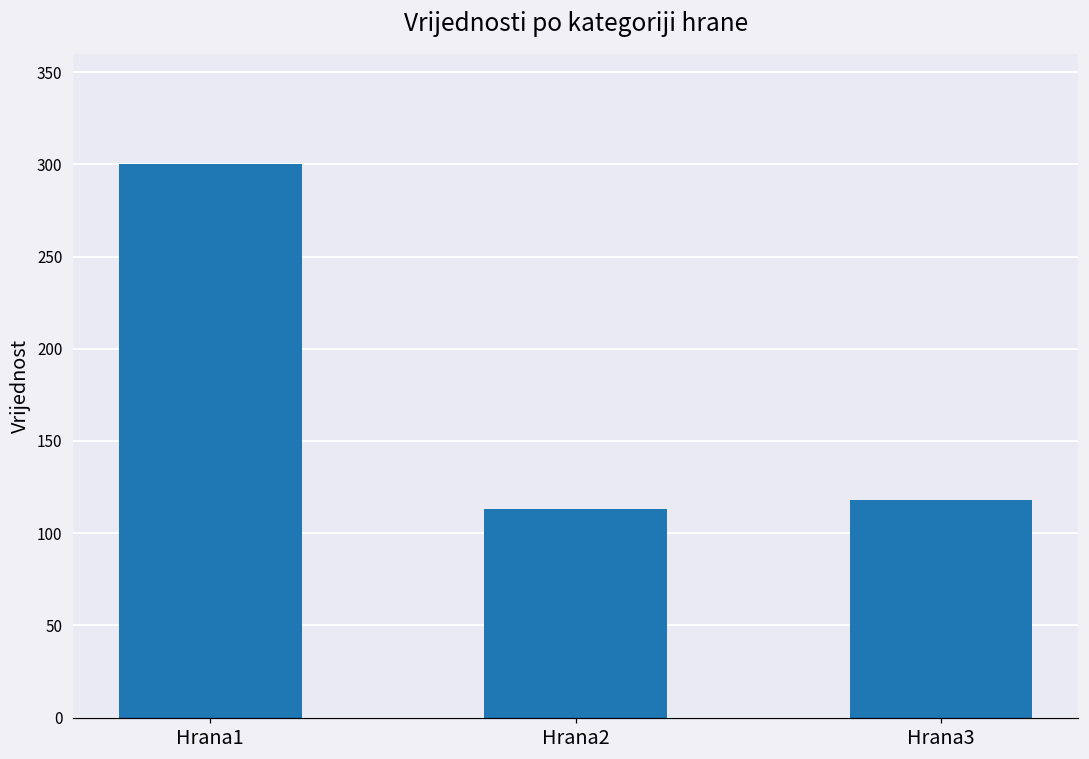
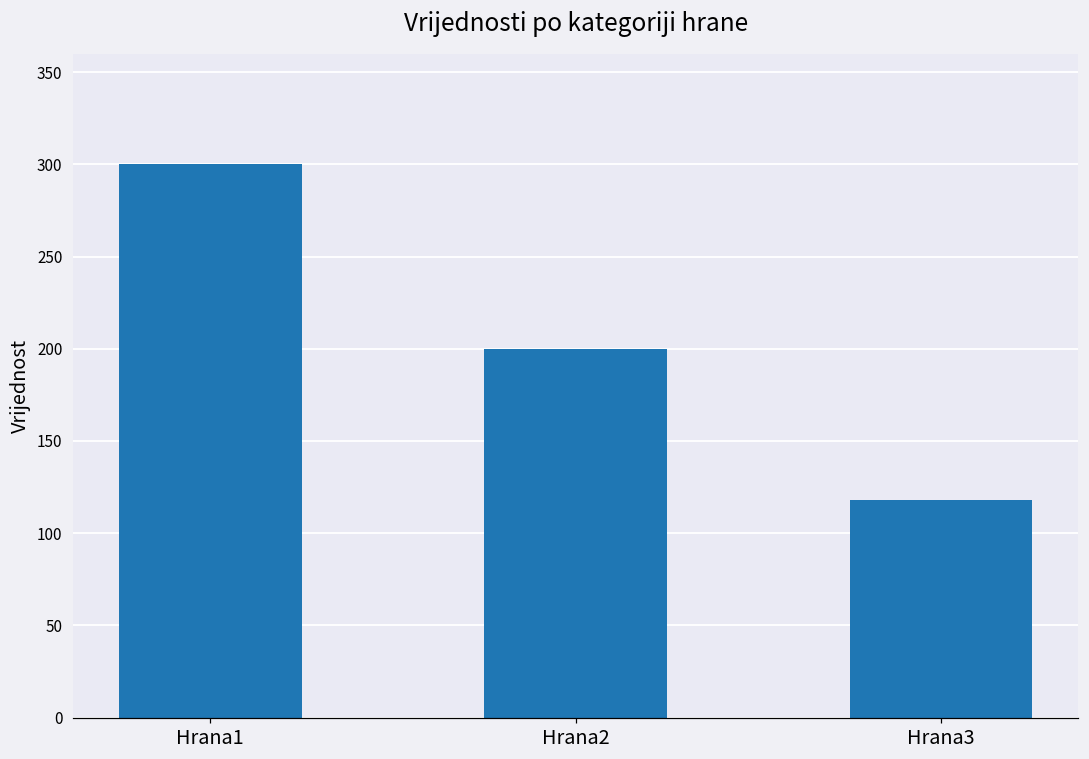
  {
    "Hrana1": 300,
-   "Hrana2": 113,
+   "Hrana2": 200,
    "Hrana3": 118
  }
